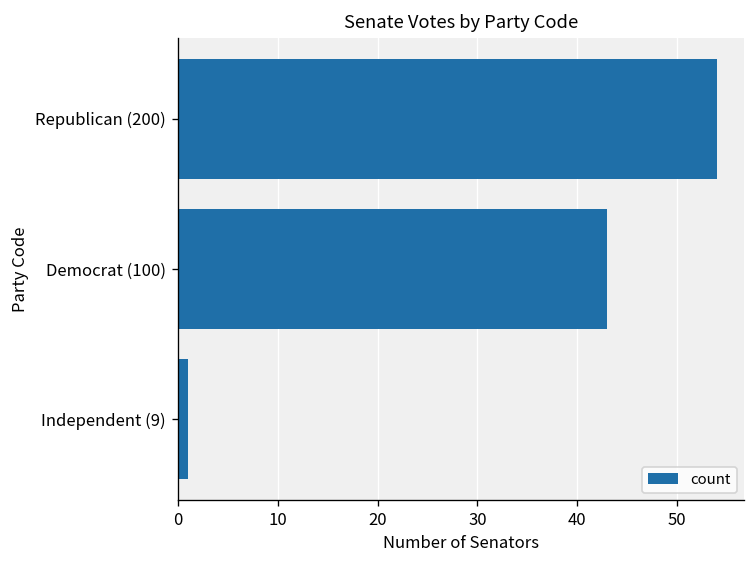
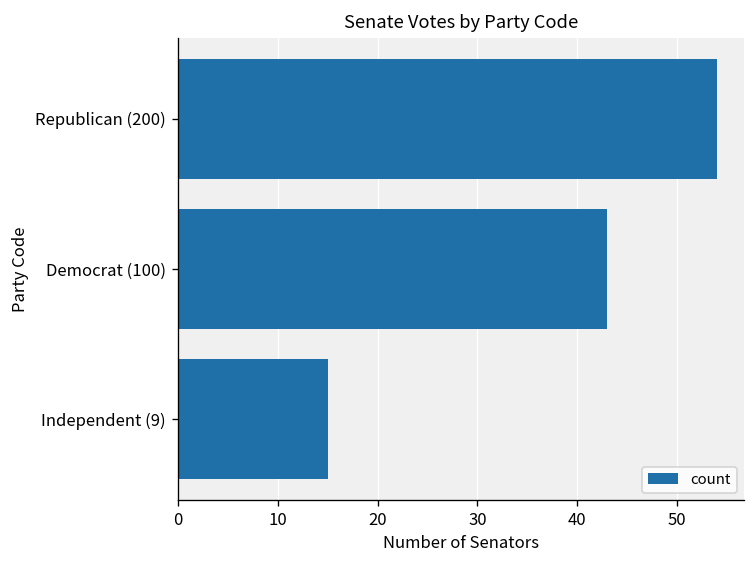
  {
    "Republican (200)": 54,
    "Democrat (100)": 43,
-   "Independent (9)": 1
+   "Independent (9)": 15
  }
